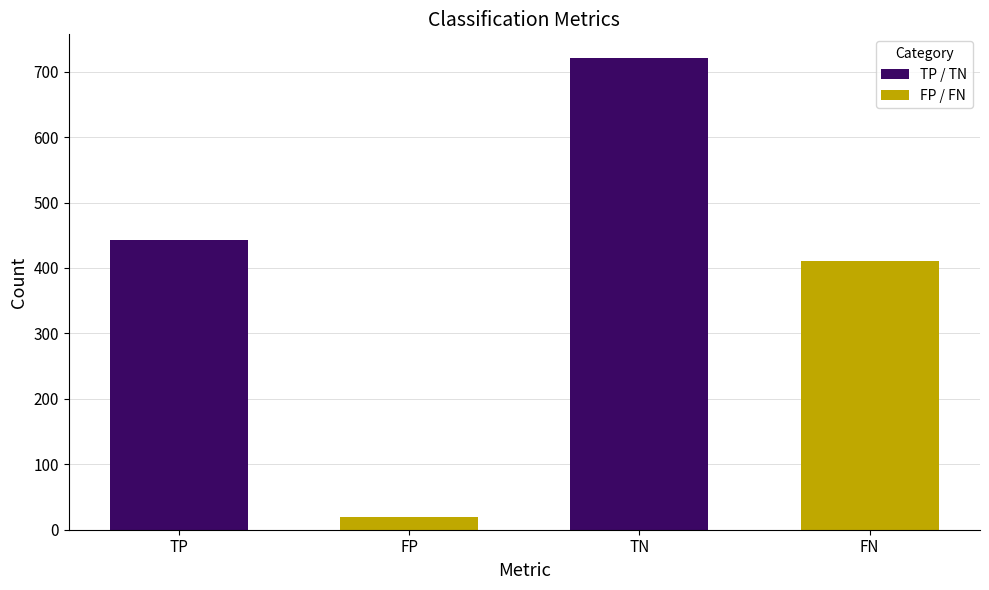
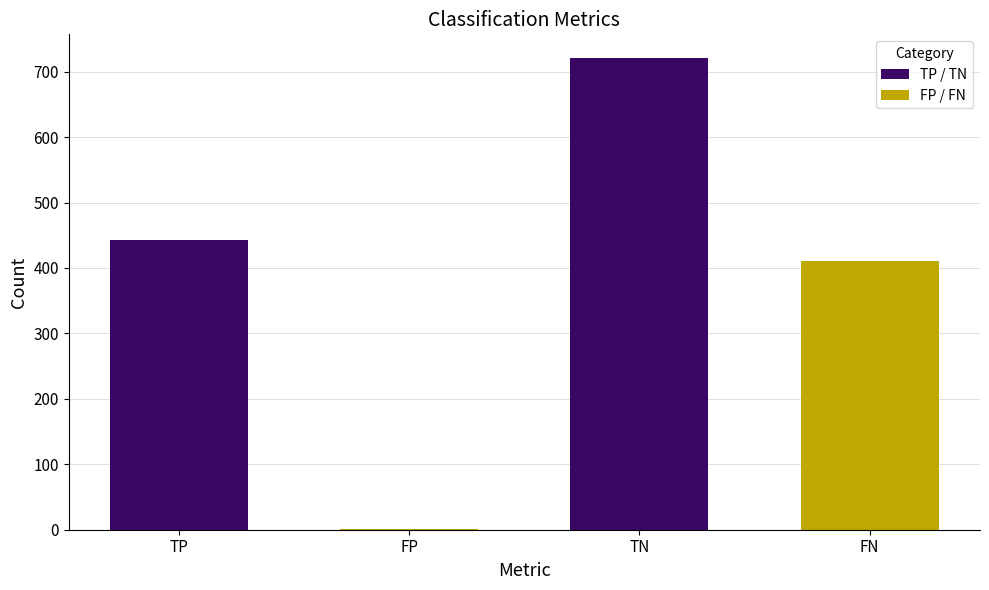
  {
    "TP": 440,
-   "FP": 20,
+   "FP": 0,
    "TN": 720,
    "FN": 410
  }
